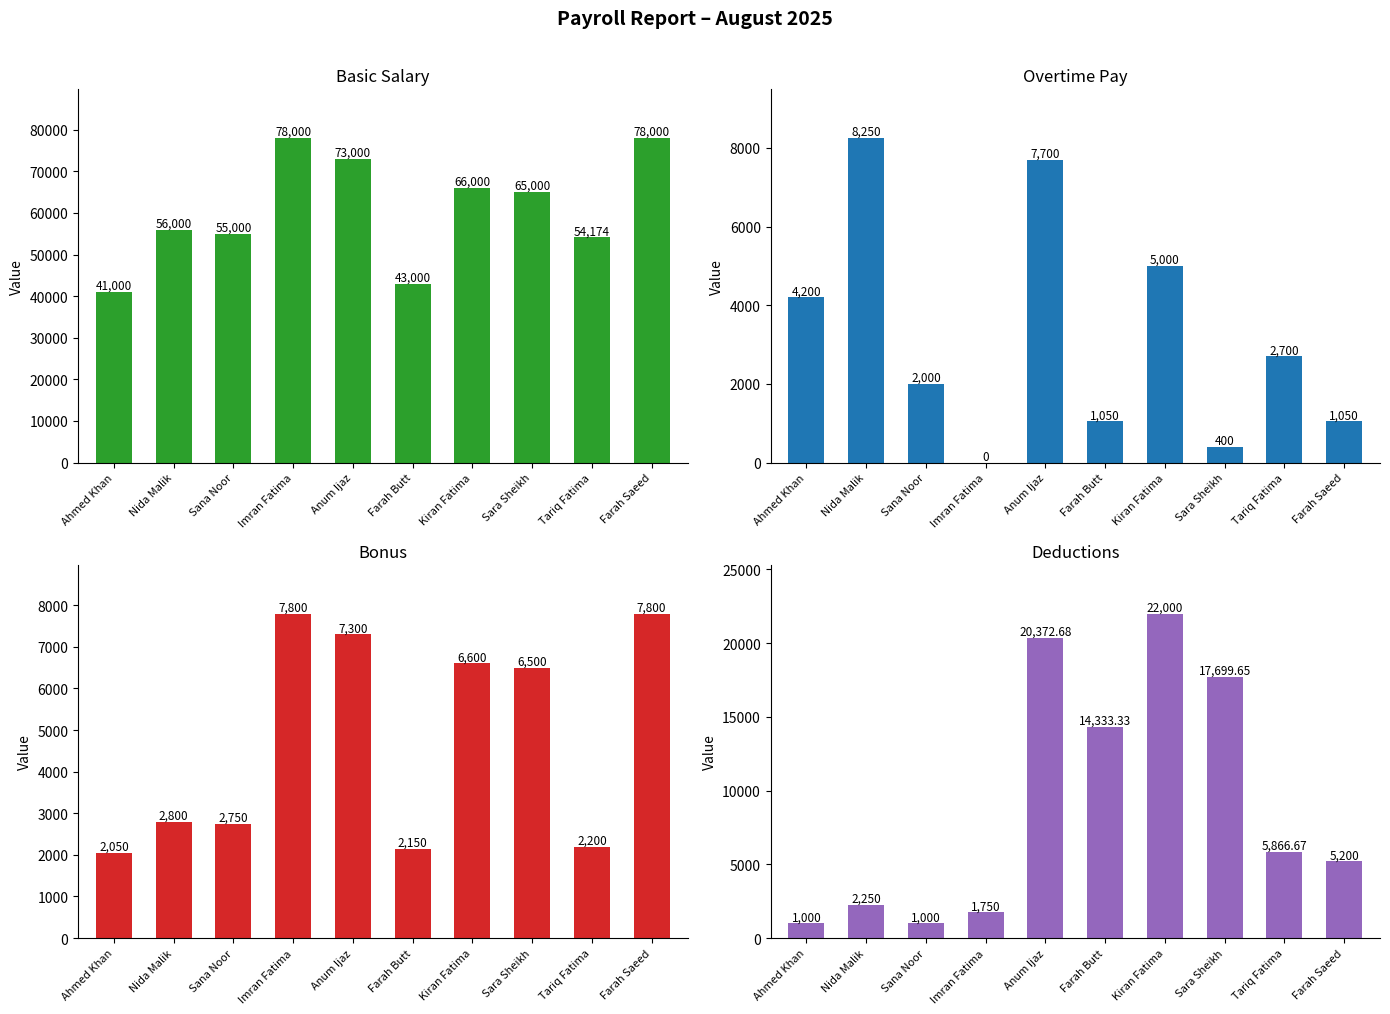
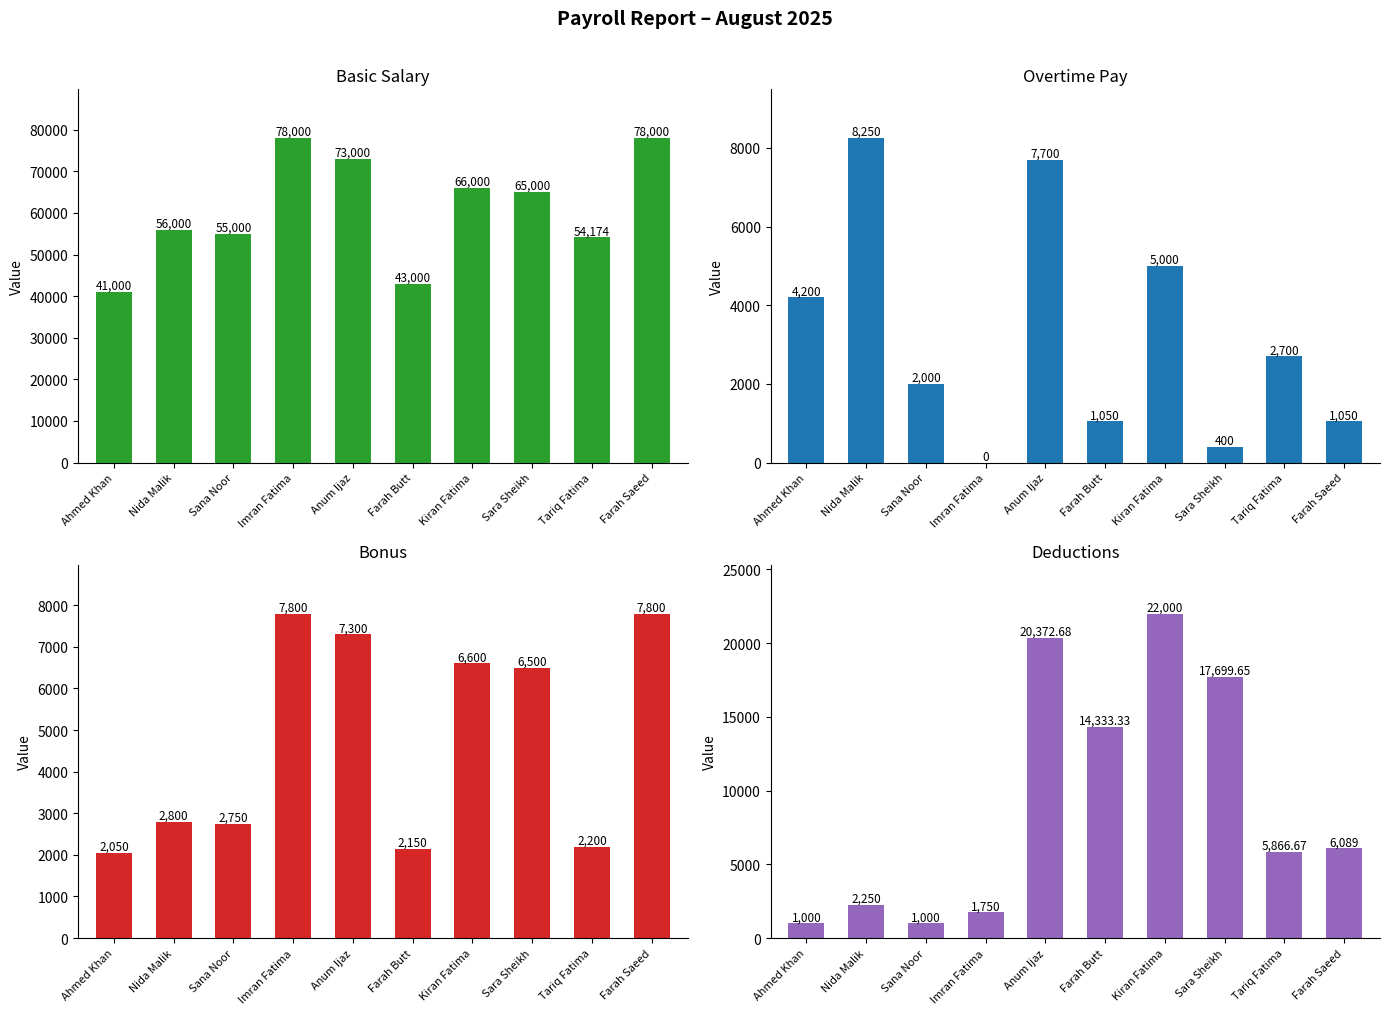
  {
    "Basic Salary": {
      "Ahmed Khan": "41,000",
      "Nida Malik": "56,000",
      "Sana Noor": "55,000",
      "Imran Fatima": "78,000",
      "Anum Ijaz": "73,000",
      "Farah Butt": "43,000",
      "Kiran Fatima": "66,000",
      "Sara Sheikh": "65,000",
      "Tariq Fatima": "54,174",
      "Farah Saeed": "78,000"
    },
    "Overtime Pay": {
      "Ahmed Khan": "4,200",
      "Nida Malik": "8,250",
      "Sana Noor": "2,000",
      "Imran Fatima": "0",
      "Anum Ijaz": "7,700",
      "Farah Butt": "1,050",
      "Kiran Fatima": "5,000",
      "Sara Sheikh": "400",
      "Tariq Fatima": "2,700",
      "Farah Saeed": "1,050"
    },
    "Bonus": {
      "Ahmed Khan": "2,050",
      "Nida Malik": "2,800",
      "Sana Noor": "2,750",
      "Imran Fatima": "7,800",
      "Anum Ijaz": "7,300",
      "Farah Butt": "2,150",
      "Kiran Fatima": "6,600",
      "Sara Sheikh": "6,500",
      "Tariq Fatima": "2,200",
      "Farah Saeed": "7,800"
    },
    "Deductions": {
      "Ahmed Khan": "1,000",
      "Nida Malik": "2,250",
      "Sana Noor": "1,000",
      "Imran Fatima": "1,750",
      "Anum Ijaz": "20,372.68",
      "Farah Butt": "14,333.33",
      "Kiran Fatima": "22,000",
      "Sara Sheikh": "17,699.65",
      "Tariq Fatima": "5,866.67",
-     "Farah Saeed": "5,200"
+     "Farah Saeed": "6,089"
    }
  }
